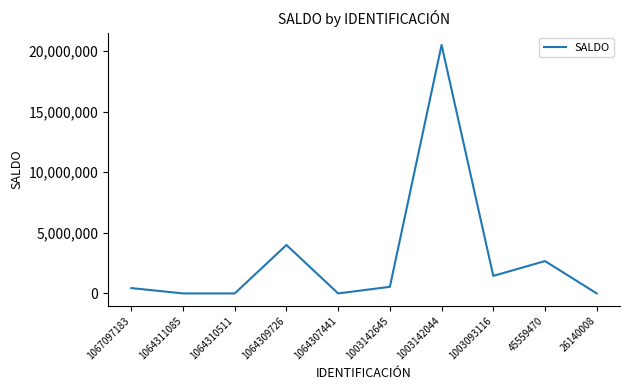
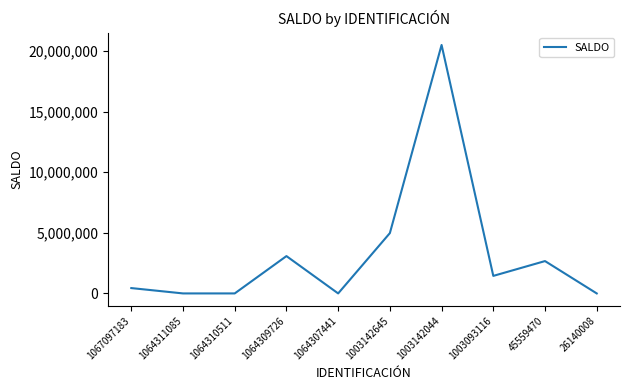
  {
    "1067097183": "400,000",
    "1064311085": "0",
    "1064310511": "0",
-   "1064309726": "4,000,000",
+   "1064309726": "3,100,000",
    "1064307441": "0",
-   "1003142645": "500,000",
+   "1003142645": "5,000,000",
    "1003142044": "20,500,000",
    "1003093116": "1,400,000",
    "45559470": "2,700,000",
    "26140008": "0"
  }
